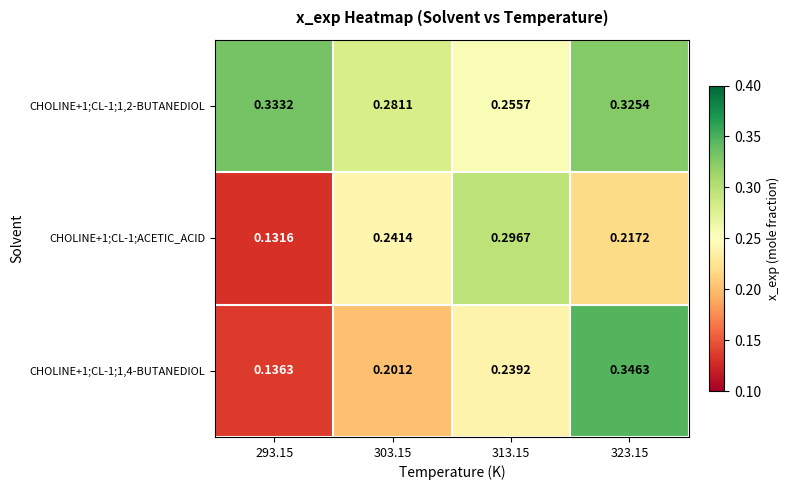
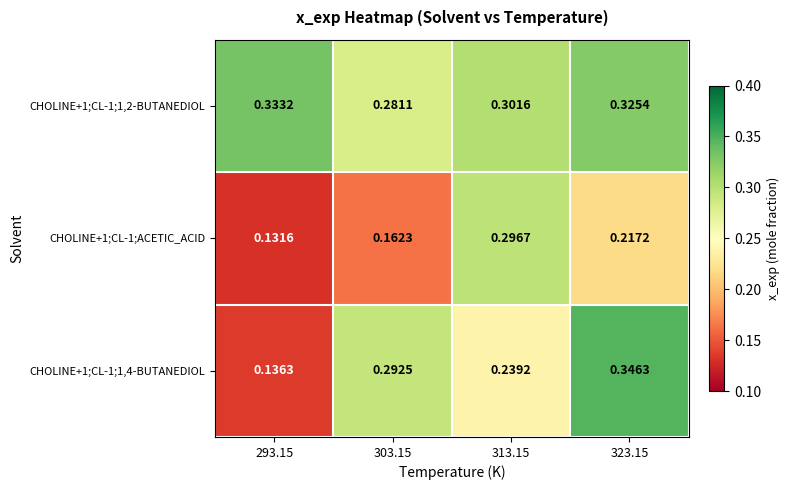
  {
    "CHOLINE+1;CL-1;1,2-BUTANEDIOL": {
      "293.15": 0.3332,
      "303.15": 0.2811,
-     "313.15": 0.2557,
+     "313.15": 0.3016,
      "323.15": 0.3254
    },
    "CHOLINE+1;CL-1;ACETIC_ACID": {
      "293.15": 0.1316,
-     "303.15": 0.2414,
+     "303.15": 0.1623,
      "313.15": 0.2967,
      "323.15": 0.2172
    },
    "CHOLINE+1;CL-1;1,4-BUTANEDIOL": {
      "293.15": 0.1363,
-     "303.15": 0.2012,
+     "303.15": 0.2925,
      "313.15": 0.2392,
      "323.15": 0.3463
    }
  }
